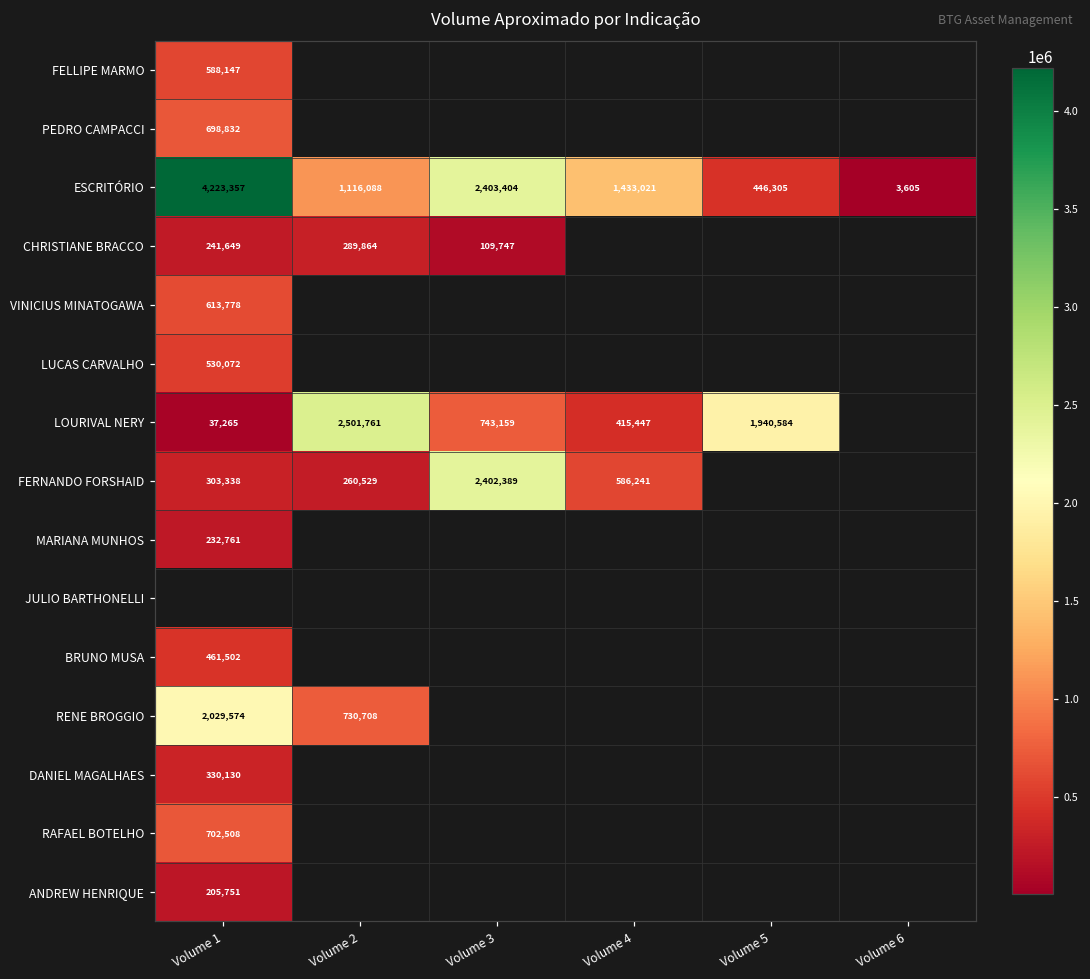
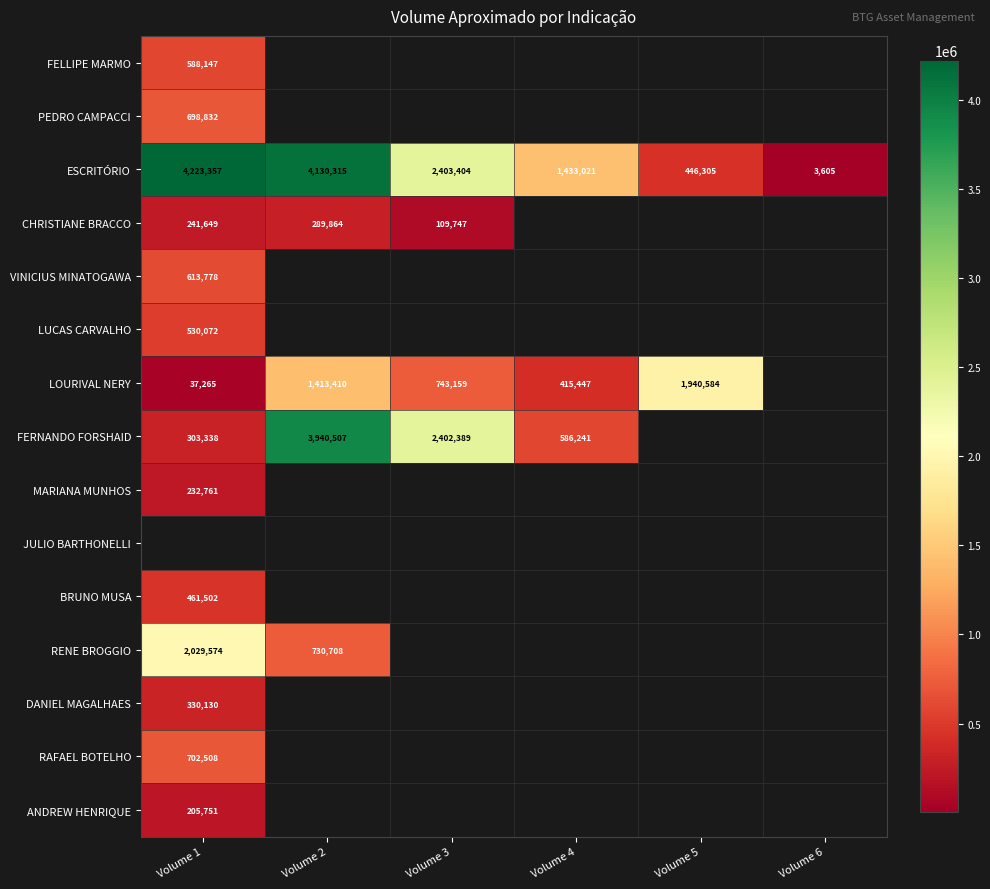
  {
    "FELLIPE MARMO": {
      "Volume 1": "588,147"
    },
    "PEDRO CAMPACCI": {
      "Volume 1": "698,832"
    },
    "ESCRITÓRIO": {
      "Volume 1": "4,223,357",
-     "Volume 2": "1,116,088",
+     "Volume 2": "4,130,315",
      "Volume 3": "2,403,404",
      "Volume 4": "1,433,021",
      "Volume 5": "446,305",
      "Volume 6": "3,605"
    },
    "CHRISTIANE BRACCO": {
      "Volume 1": "241,649",
      "Volume 2": "289,864",
      "Volume 3": "109,747"
    },
    "VINICIUS MINATOGAWA": {
      "Volume 1": "613,778"
    },
    "LUCAS CARVALHO": {
      "Volume 1": "530,072"
    },
    "LOURIVAL NERY": {
      "Volume 1": "37,265",
-     "Volume 2": "2,501,761",
+     "Volume 2": "1,413,410",
      "Volume 3": "743,159",
      "Volume 4": "415,447",
      "Volume 5": "1,940,584"
    },
    "FERNANDO FORSHAID": {
      "Volume 1": "303,338",
-     "Volume 2": "260,529",
+     "Volume 2": "3,940,507",
      "Volume 3": "2,402,389",
      "Volume 4": "586,241"
    },
    "MARIANA MUNHOS": {
      "Volume 1": "232,761"
    },
    "BRUNO MUSA": {
      "Volume 1": "461,502"
    },
    "RENE BROGGIO": {
      "Volume 1": "2,029,574",
      "Volume 2": "730,708"
    },
    "DANIEL MAGALHAES": {
      "Volume 1": "330,130"
    },
    "RAFAEL BOTELHO": {
      "Volume 1": "702,508"
    },
    "ANDREW HENRIQUE": {
      "Volume 1": "205,751"
    }
  }
